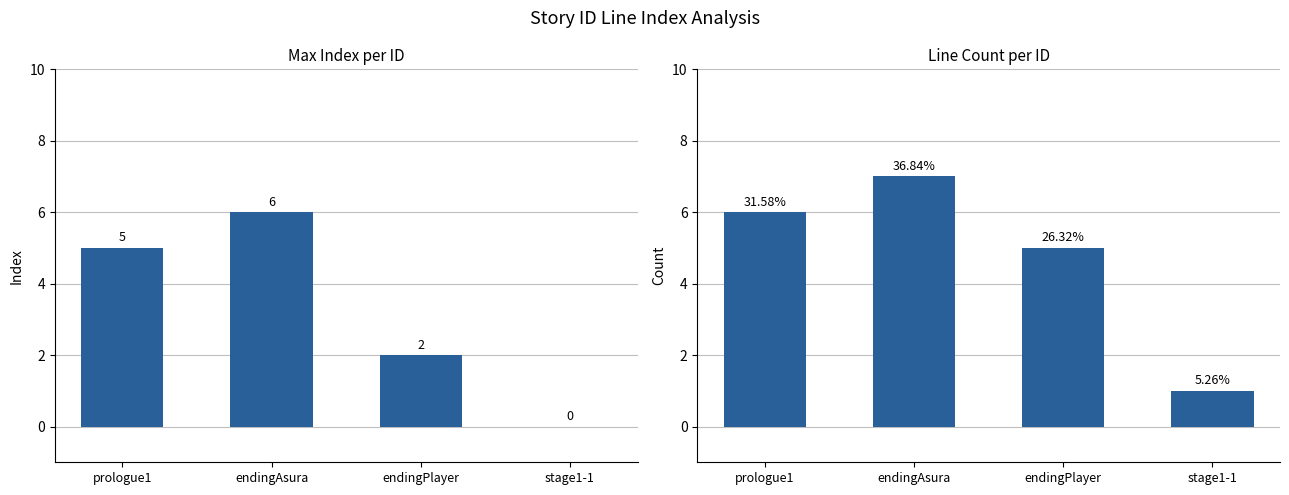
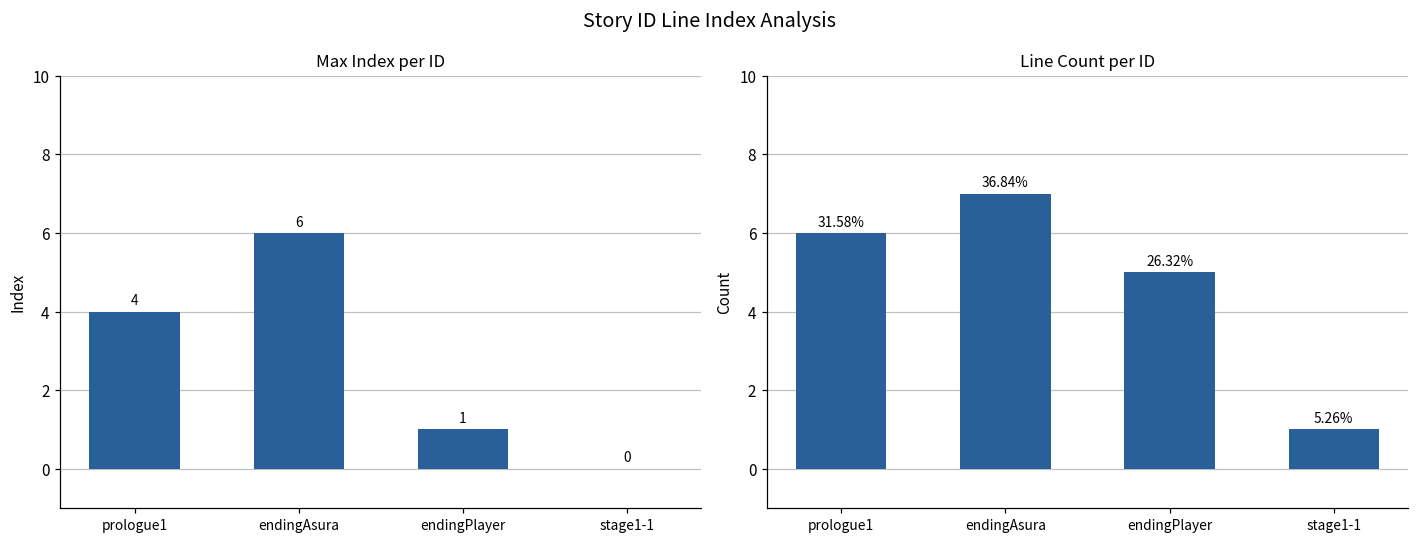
  {
    "Max Index per ID": {
-     "prologue1": 5,
+     "prologue1": 4,
      "endingAsura": 6,
-     "endingPlayer": 2,
+     "endingPlayer": 1,
      "stage1-1": 0
    }
  }
